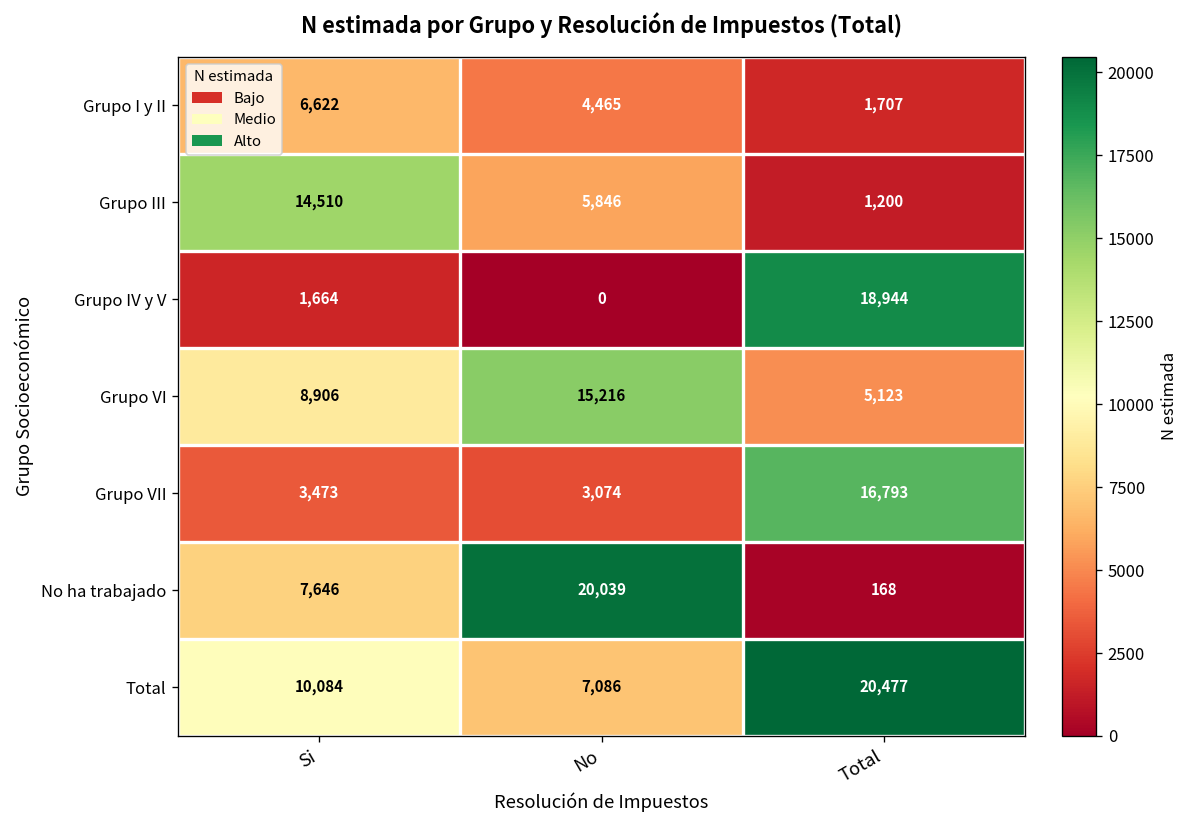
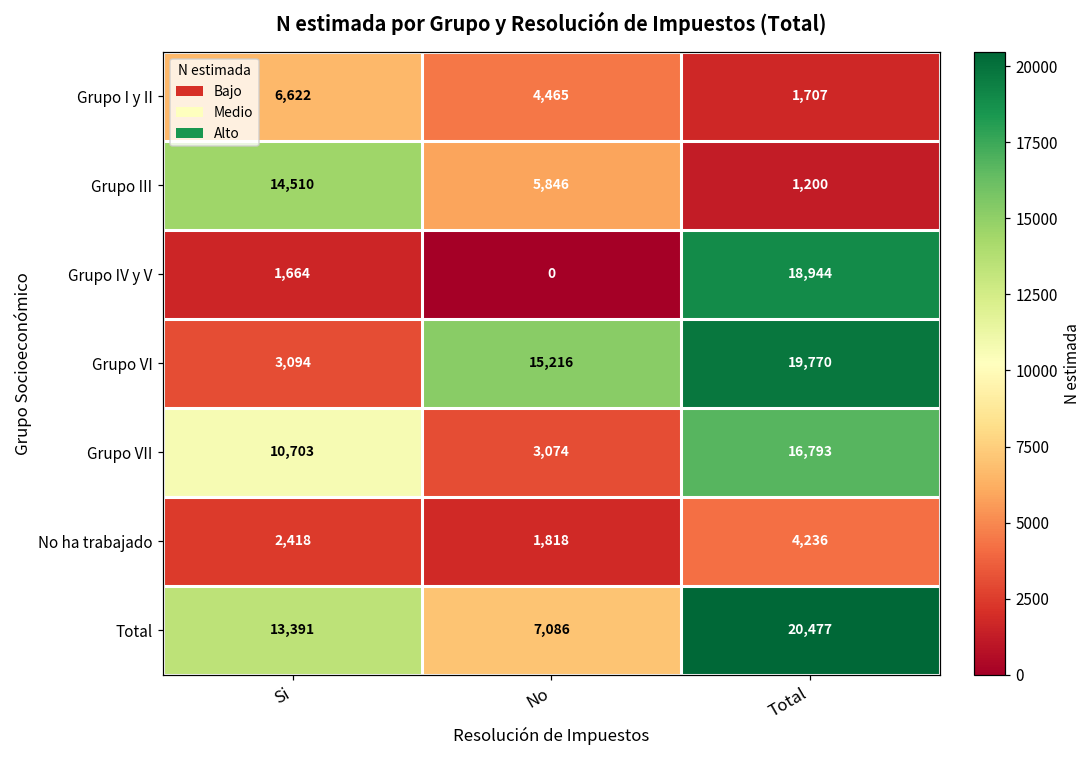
  {
    "Grupo I y II": {
      "Si": "6,622",
      "No": "4,465",
      "Total": "1,707"
    },
    "Grupo III": {
      "Si": "14,510",
      "No": "5,846",
      "Total": "1,200"
    },
    "Grupo IV y V": {
      "Si": "1,664",
      "No": "0",
      "Total": "18,944"
    },
    "Grupo VI": {
-     "Si": "8,906",
+     "Si": "3,094",
      "No": "15,216",
-     "Total": "5,123"
+     "Total": "19,770"
    },
    "Grupo VII": {
-     "Si": "3,473",
+     "Si": "10,703",
      "No": "3,074",
      "Total": "16,793"
    },
    "No ha trabajado": {
-     "Si": "7,646",
-     "No": "20,039",
-     "Total": "168"
+     "Si": "2,418",
+     "No": "1,818",
+     "Total": "4,236"
    },
    "Total": {
-     "Si": "10,084",
+     "Si": "13,391",
      "No": "7,086",
      "Total": "20,477"
    }
  }
